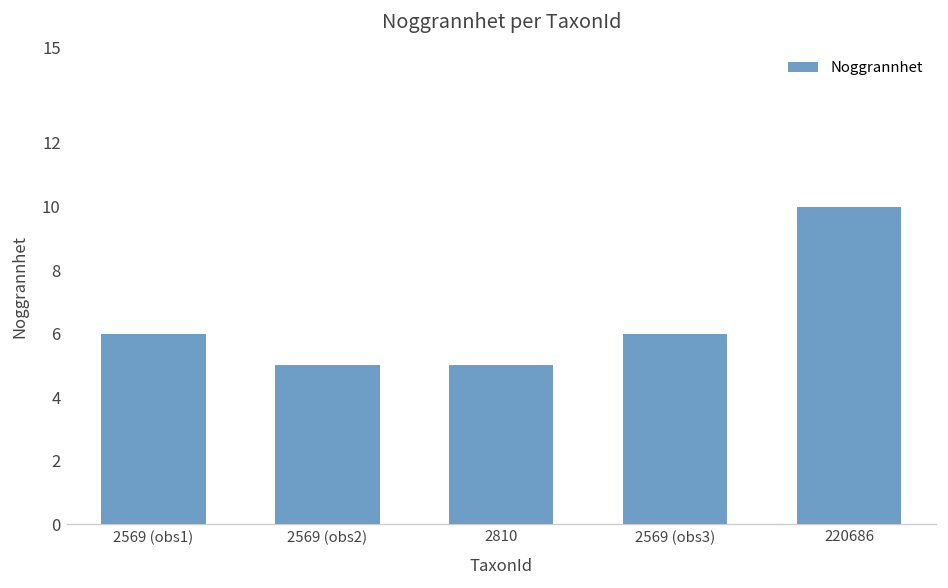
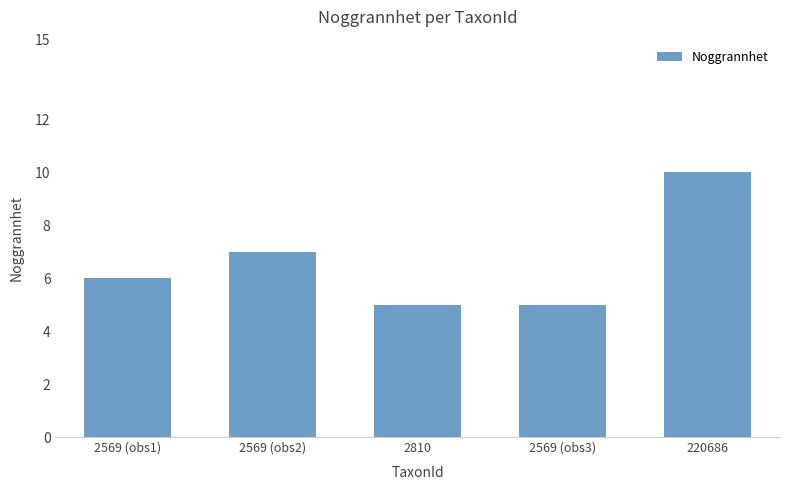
  {
    "2569 (obs1)": 6,
-   "2569 (obs2)": 5,
+   "2569 (obs2)": 7,
    "2810": 5,
-   "2569 (obs3)": 6,
+   "2569 (obs3)": 5,
    "220686": 10
  }
